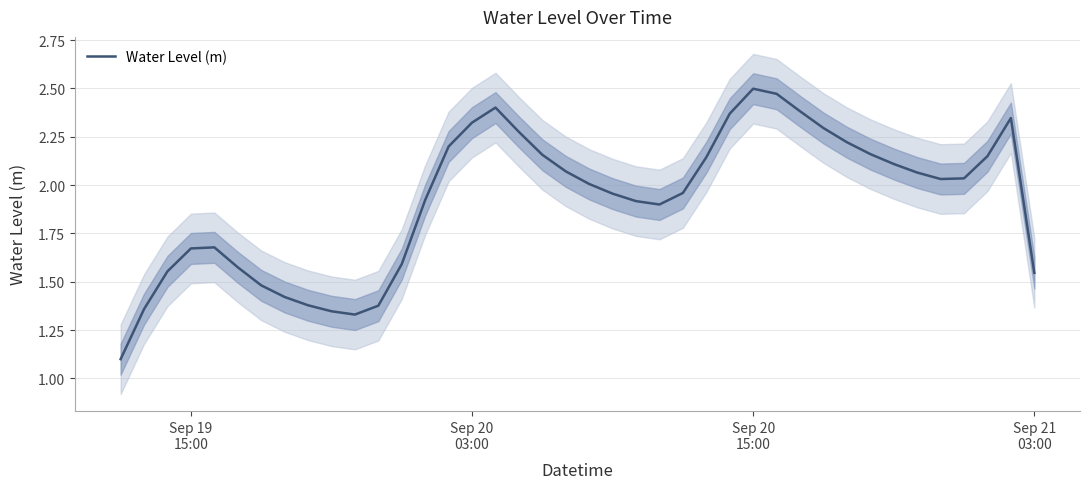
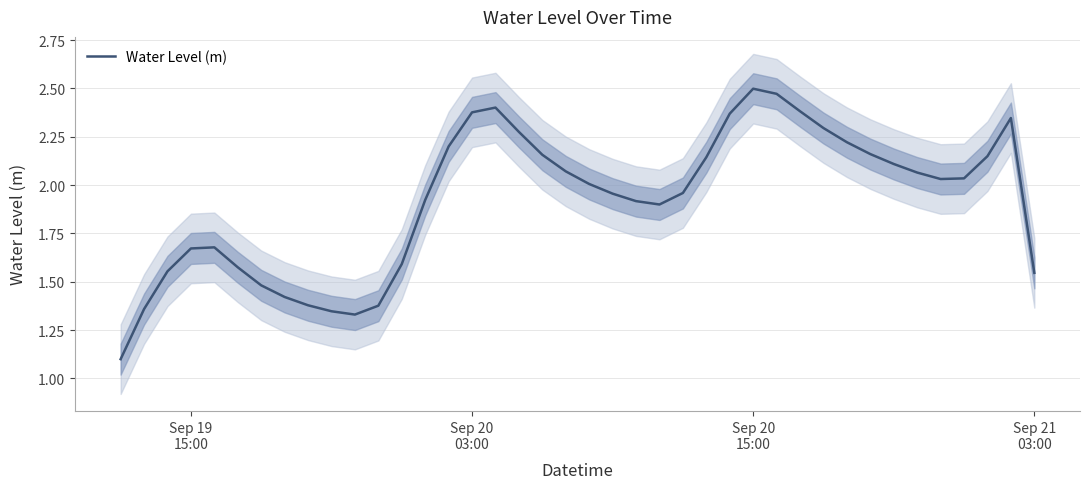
  {
    "Water Level (m)": {
      "Sep 19 15:00": 1.67,
-     "Sep 20 03:00": 2.32,
+     "Sep 20 03:00": 2.38,
      "Sep 20 15:00": 2.50,
      "Sep 21 03:00": 1.55
    }
  }
